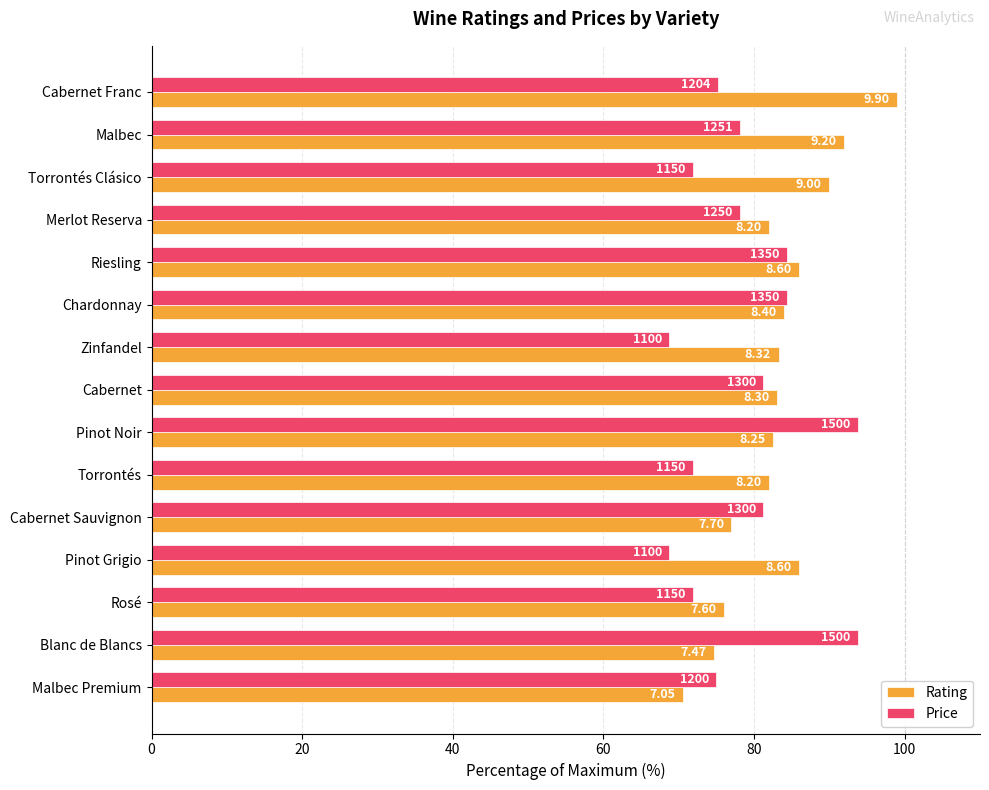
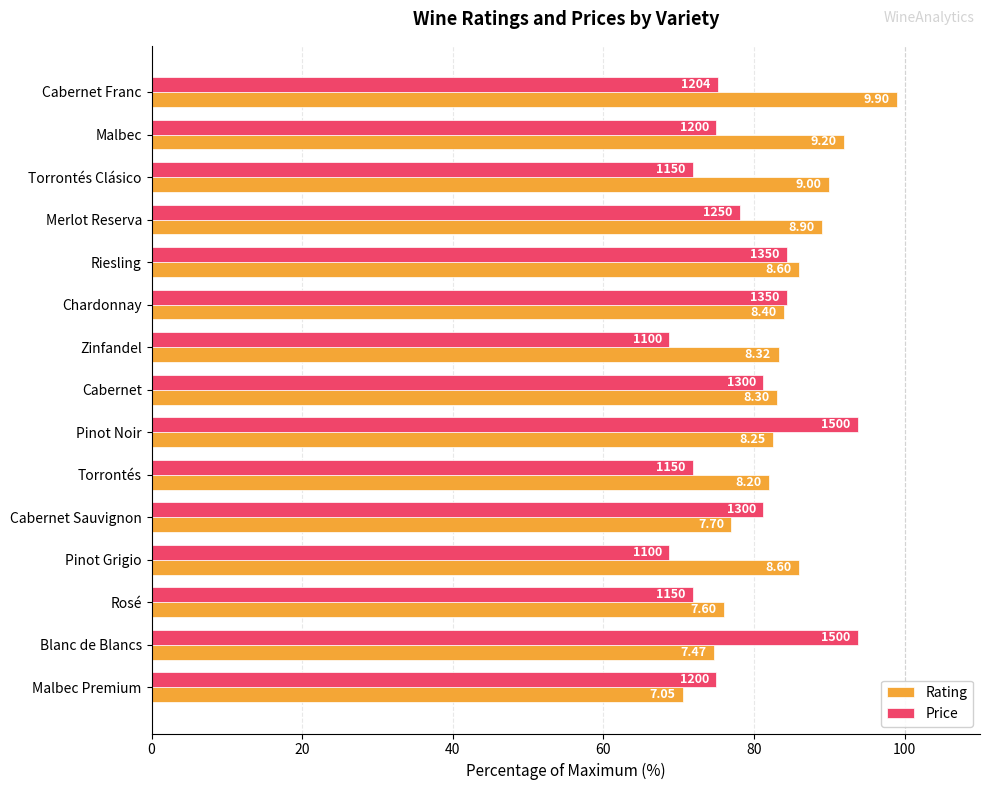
  {
    "Rating": {
-     "Merlot Reserva": 8.20
+     "Merlot Reserva": 8.90
    },
    "Price": {
-     "Malbec": 1251
+     "Malbec": 1200
    }
  }
